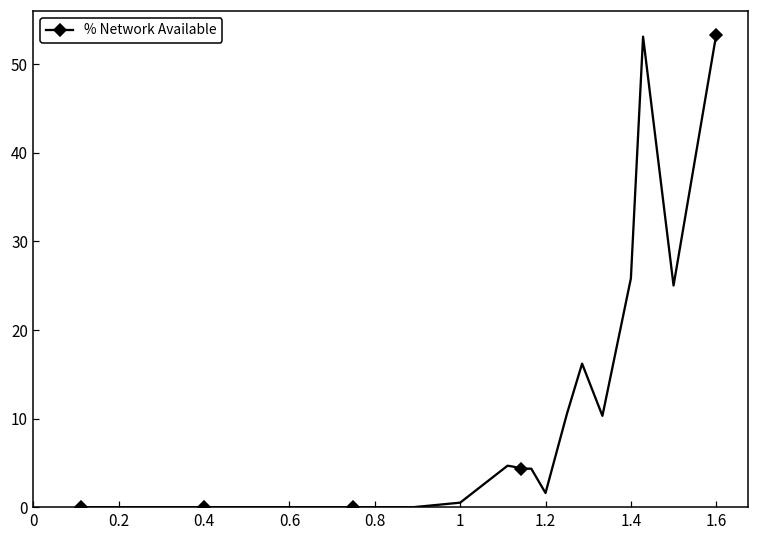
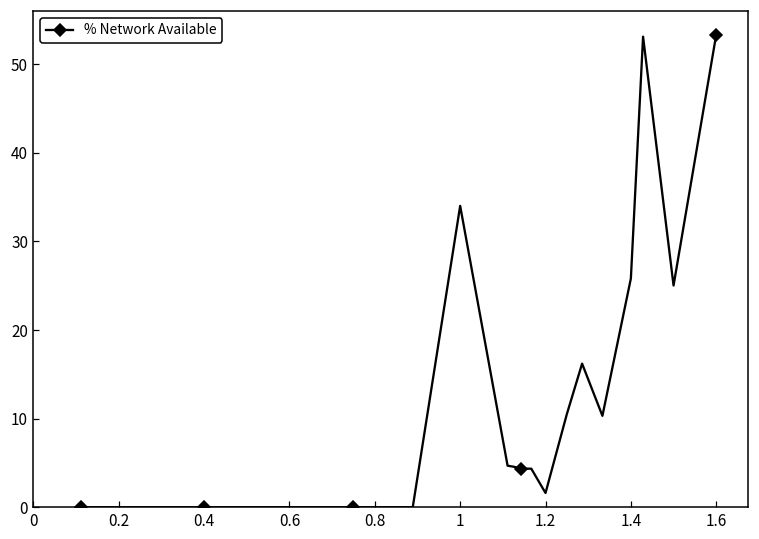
  {
    "0.2": 0,
    "0.4": 0,
    "0.6": 0,
    "0.8": 0,
-   "1": 1,
+   "1": 34,
    "1.2": 2,
    "1.4": 26,
    "1.6": 53
  }
